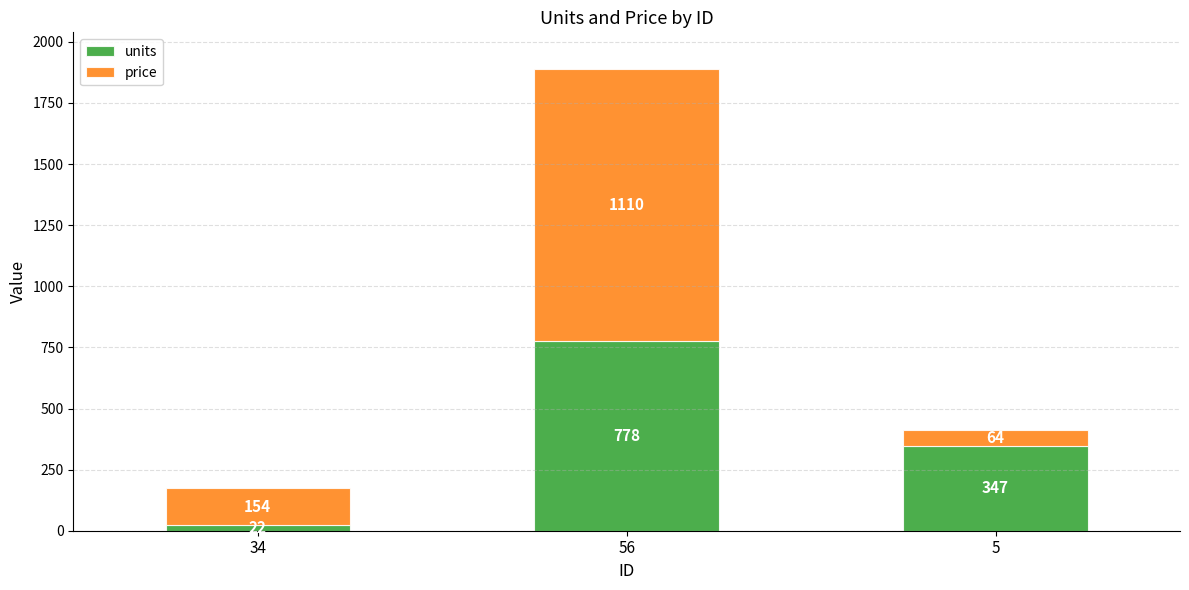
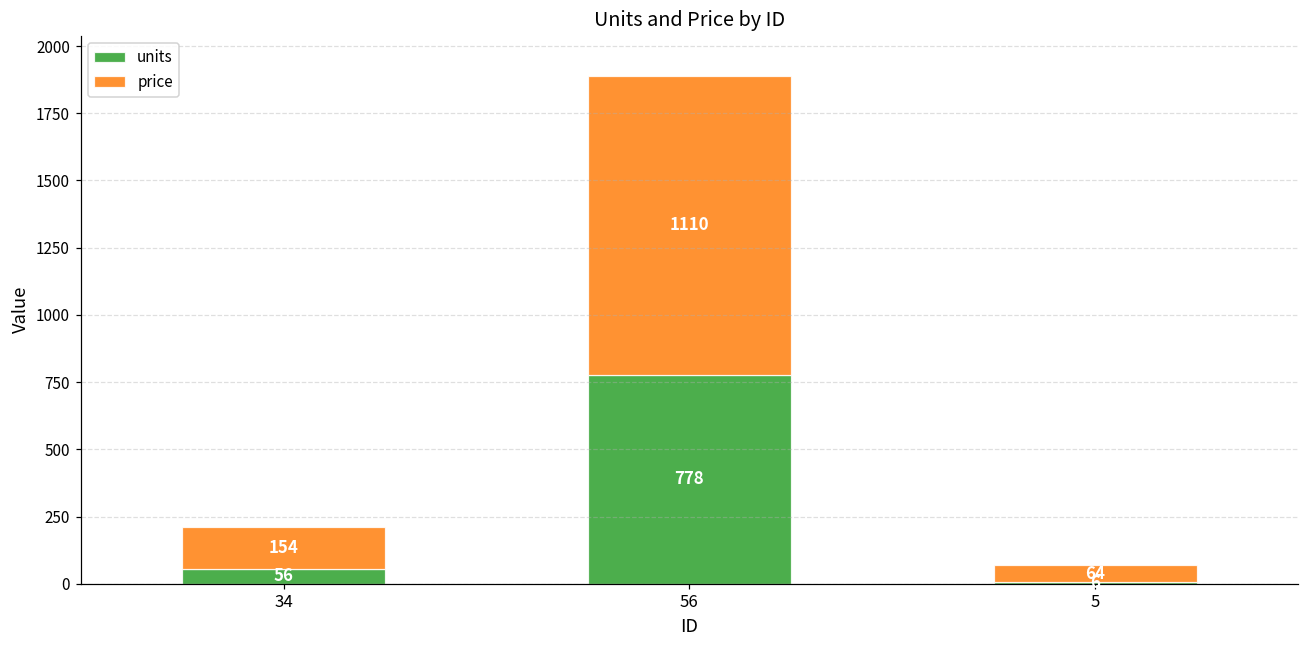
  {
    "units": {
-     "34": 22,
+     "34": 56,
      "56": 778,
-     "5": 350
+     "5": 10
    },
    "price": {
      "34": 154,
      "56": 1110,
      "5": 64
    }
  }
